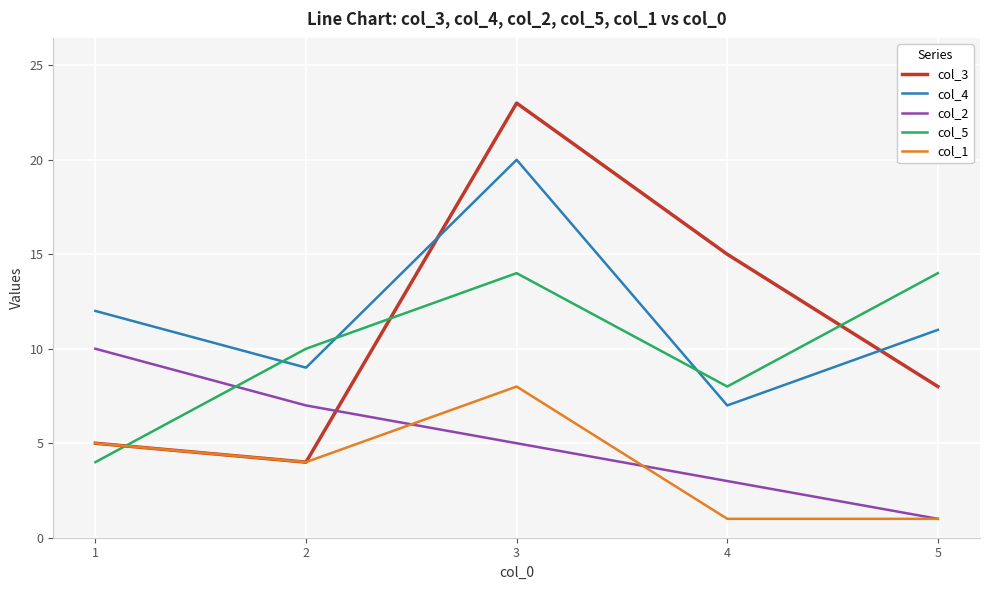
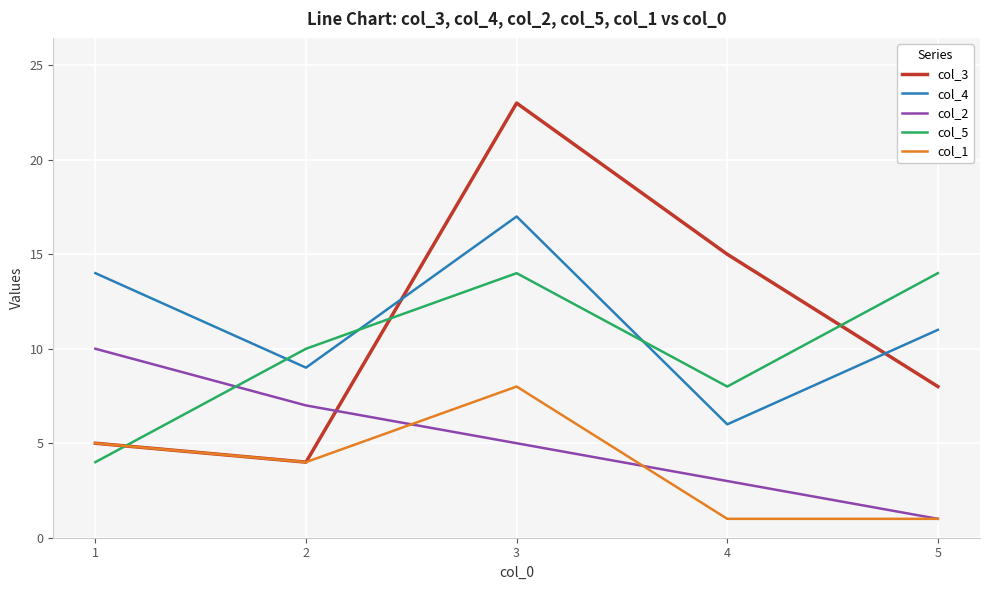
  {
    "col_3": {
      "3": 23,
      "4": 15,
      "5": 8
    },
    "col_4": {
-     "1": 12,
+     "1": 14,
      "2": 9,
-     "3": 20,
-     "4": 7,
+     "3": 17,
+     "4": 6,
      "5": 11
    },
    "col_2": {
      "1": 10,
      "2": 7,
      "3": 5,
      "4": 3
    },
    "col_5": {
      "1": 4,
      "2": 10,
      "3": 14,
      "4": 8,
      "5": 14
    },
    "col_1": {
      "3": 8,
      "4": 1
    }
  }
